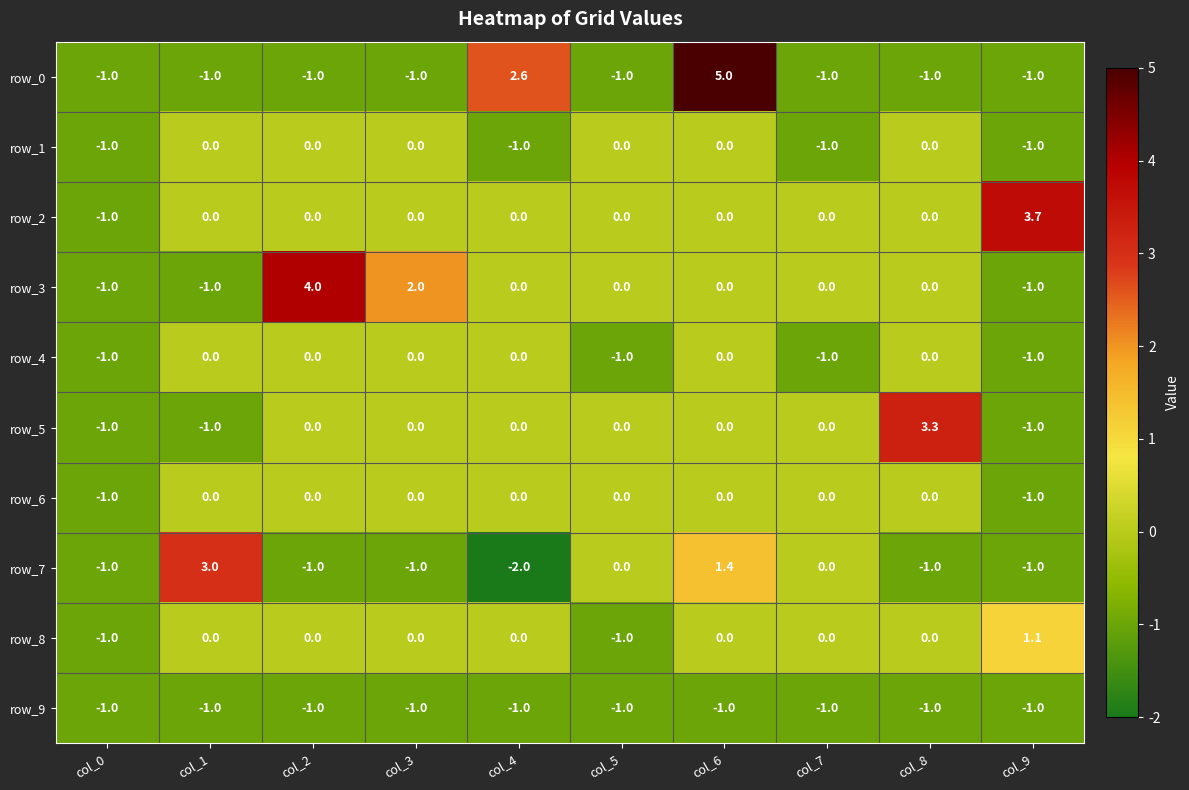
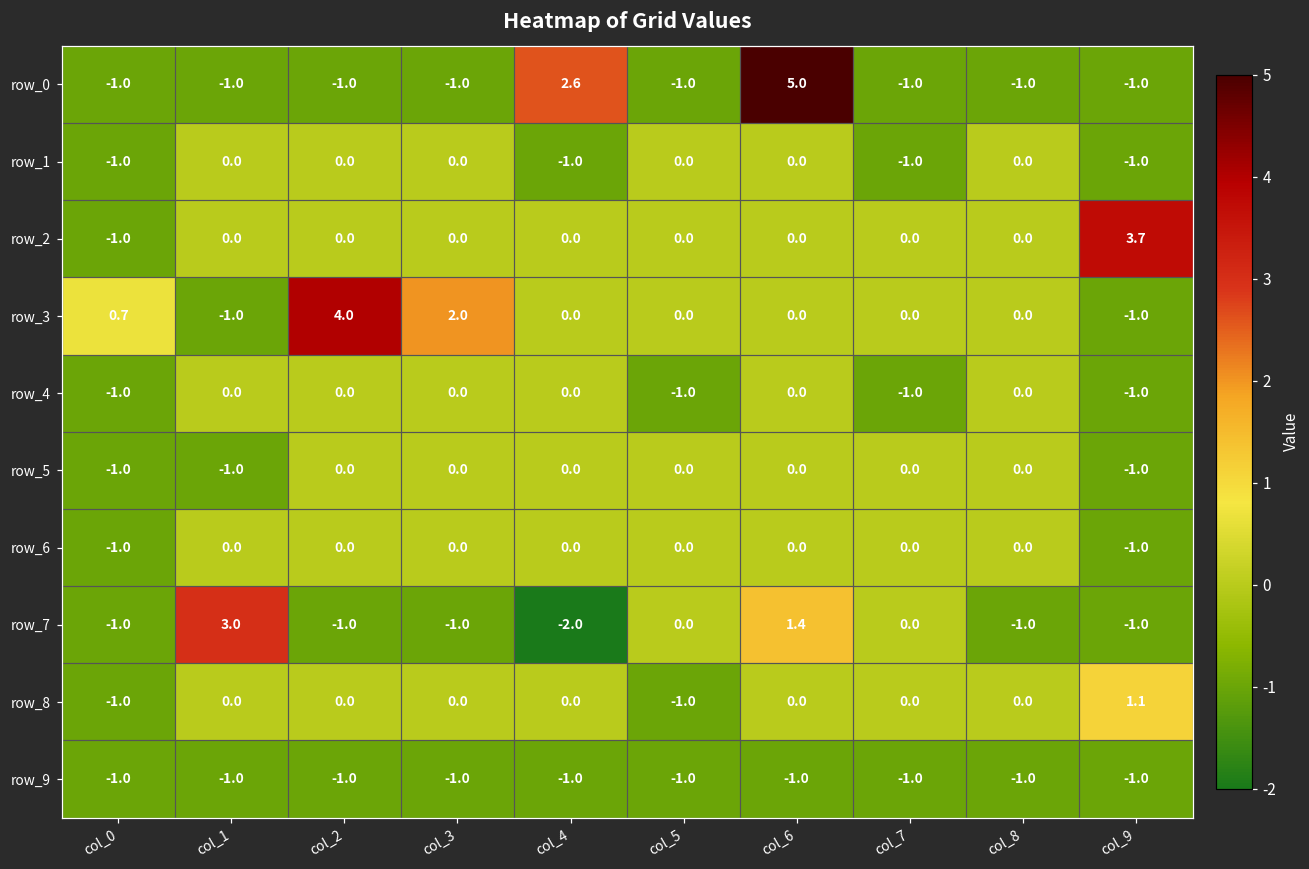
  {
    "row_0": {
      "col_0": -1.0,
      "col_1": -1.0,
      "col_2": -1.0,
      "col_3": -1.0,
      "col_4": 2.6,
      "col_5": -1.0,
      "col_6": 5.0,
      "col_7": -1.0,
      "col_8": -1.0,
      "col_9": -1.0
    },
    "row_1": {
      "col_0": -1.0,
      "col_1": 0.0,
      "col_2": 0.0,
      "col_3": 0.0,
      "col_4": -1.0,
      "col_5": 0.0,
      "col_6": 0.0,
      "col_7": -1.0,
      "col_8": 0.0,
      "col_9": -1.0
    },
    "row_2": {
      "col_0": -1.0,
      "col_1": 0.0,
      "col_2": 0.0,
      "col_3": 0.0,
      "col_4": 0.0,
      "col_5": 0.0,
      "col_6": 0.0,
      "col_7": 0.0,
      "col_8": 0.0,
      "col_9": 3.7
    },
    "row_3": {
-     "col_0": -1.0,
+     "col_0": 0.7,
      "col_1": -1.0,
      "col_2": 4.0,
      "col_3": 2.0,
      "col_4": 0.0,
      "col_5": 0.0,
      "col_6": 0.0,
      "col_7": 0.0,
      "col_8": 0.0,
      "col_9": -1.0
    },
    "row_4": {
      "col_0": -1.0,
      "col_1": 0.0,
      "col_2": 0.0,
      "col_3": 0.0,
      "col_4": 0.0,
      "col_5": -1.0,
      "col_6": 0.0,
      "col_7": -1.0,
      "col_8": 0.0,
      "col_9": -1.0
    },
    "row_5": {
      "col_0": -1.0,
      "col_1": -1.0,
      "col_2": 0.0,
      "col_3": 0.0,
      "col_4": 0.0,
      "col_5": 0.0,
      "col_6": 0.0,
      "col_7": 0.0,
-     "col_8": 3.3,
+     "col_8": 0.0,
      "col_9": -1.0
    },
    "row_6": {
      "col_0": -1.0,
      "col_1": 0.0,
      "col_2": 0.0,
      "col_3": 0.0,
      "col_4": 0.0,
      "col_5": 0.0,
      "col_6": 0.0,
      "col_7": 0.0,
      "col_8": 0.0,
      "col_9": -1.0
    },
    "row_7": {
      "col_0": -1.0,
      "col_1": 3.0,
      "col_2": -1.0,
      "col_3": -1.0,
      "col_4": -2.0,
      "col_5": 0.0,
      "col_6": 1.4,
      "col_7": 0.0,
      "col_8": -1.0,
      "col_9": -1.0
    },
    "row_8": {
      "col_0": -1.0,
      "col_1": 0.0,
      "col_2": 0.0,
      "col_3": 0.0,
      "col_4": 0.0,
      "col_5": -1.0,
      "col_6": 0.0,
      "col_7": 0.0,
      "col_8": 0.0,
      "col_9": 1.1
    },
    "row_9": {
      "col_0": -1.0,
      "col_1": -1.0,
      "col_2": -1.0,
      "col_3": -1.0,
      "col_4": -1.0,
      "col_5": -1.0,
      "col_6": -1.0,
      "col_7": -1.0,
      "col_8": -1.0,
      "col_9": -1.0
    }
  }
